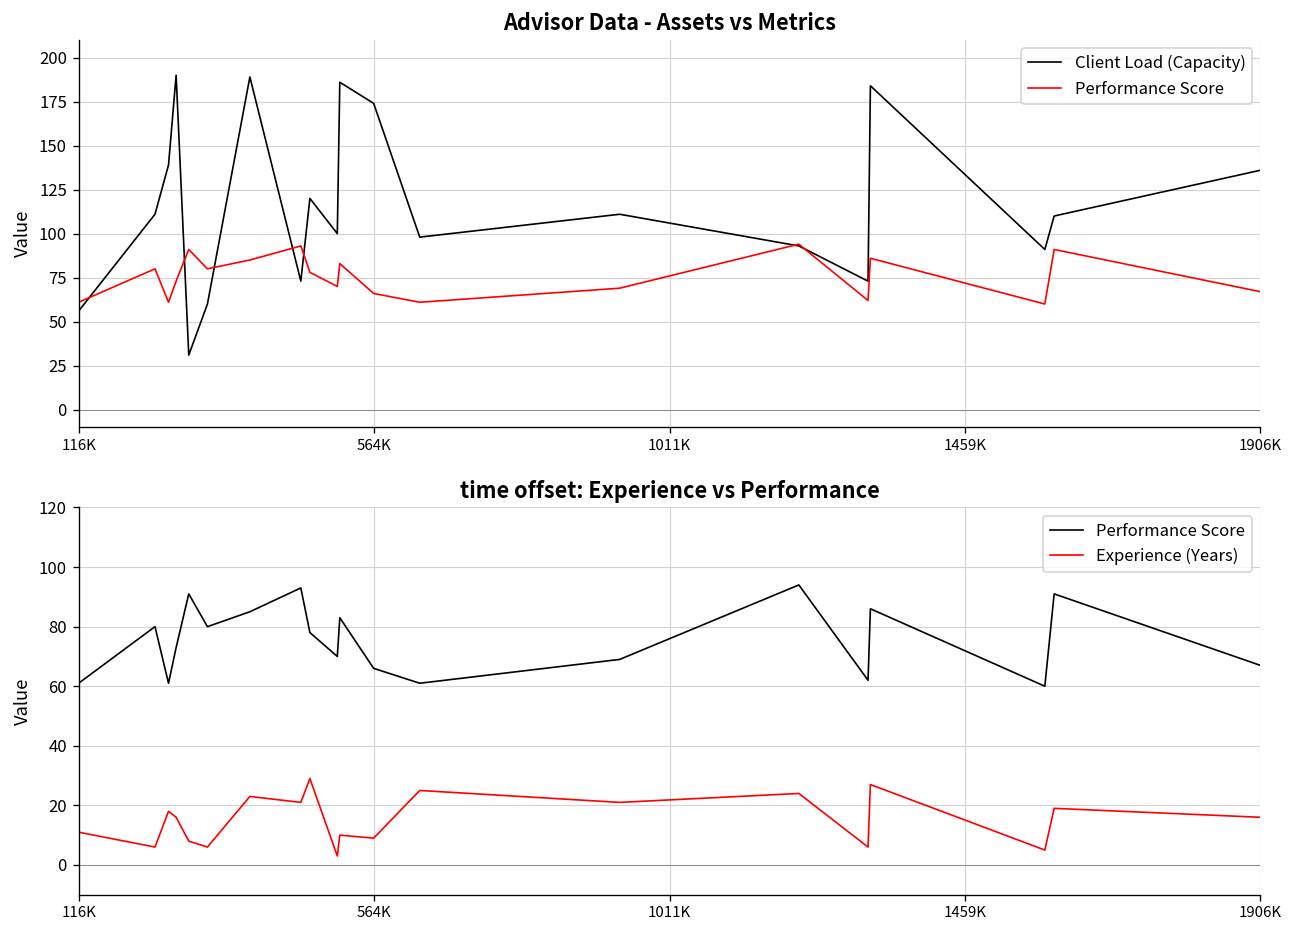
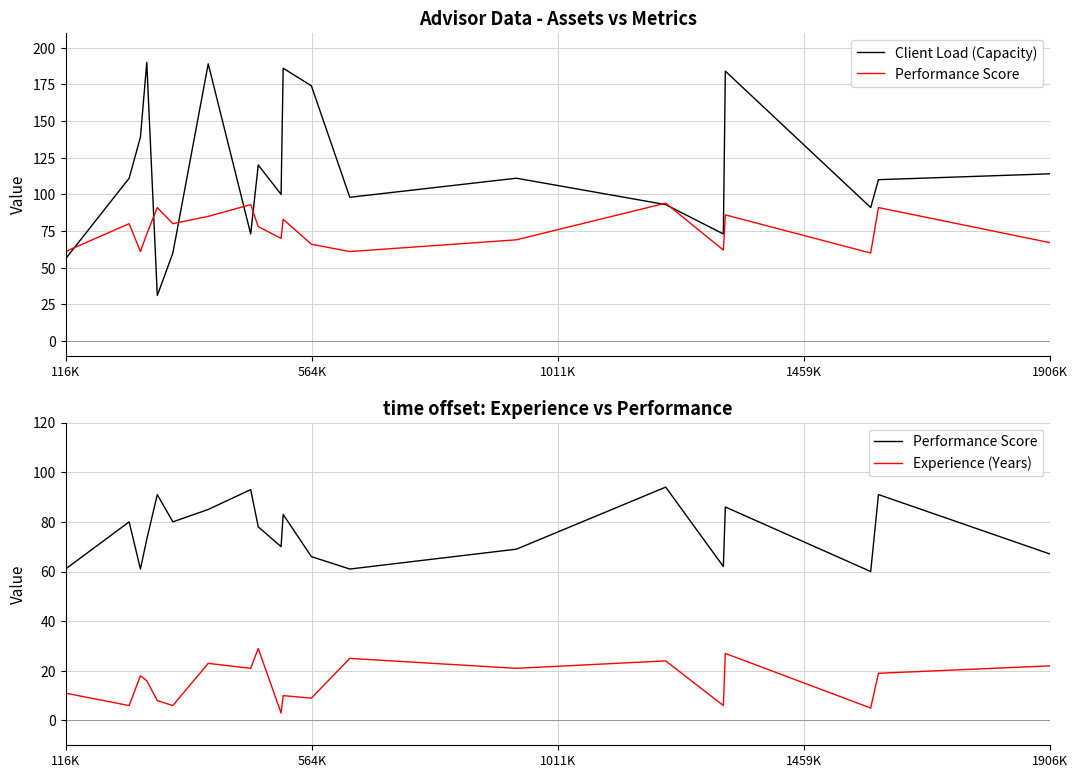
  {
    "Advisor Data - Assets vs Metrics": {
      "Client Load (Capacity)": {
        "116K": 56,
-       "1906K": 136
+       "1906K": 114
      }
    },
    "time offset: Experience vs Performance": {
      "Performance Score": {
        "116K": 61,
        "1906K": 67
      },
      "Experience (Years)": {
        "116K": 11,
-       "1906K": 16
+       "1906K": 22
      }
    }
  }
